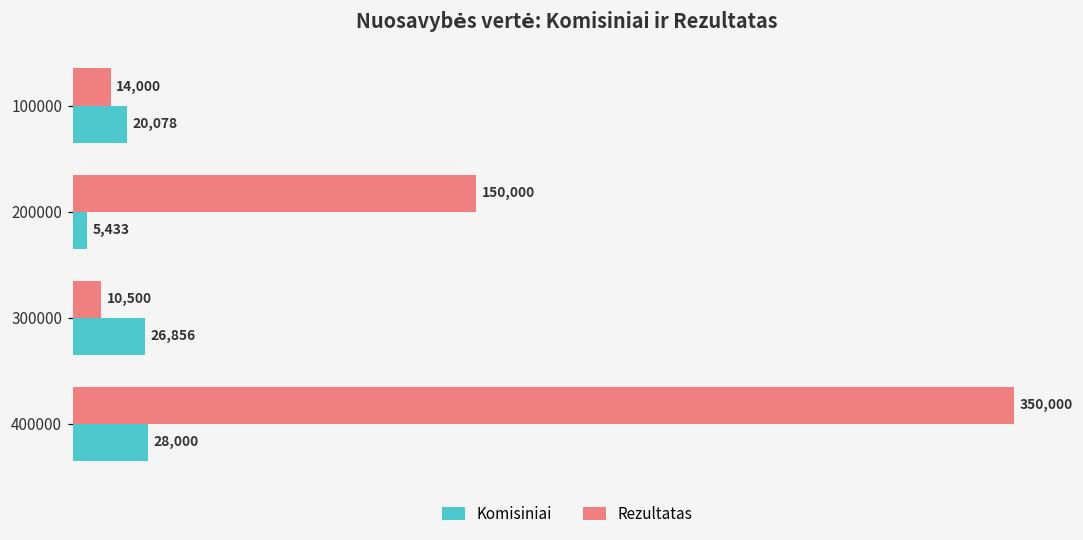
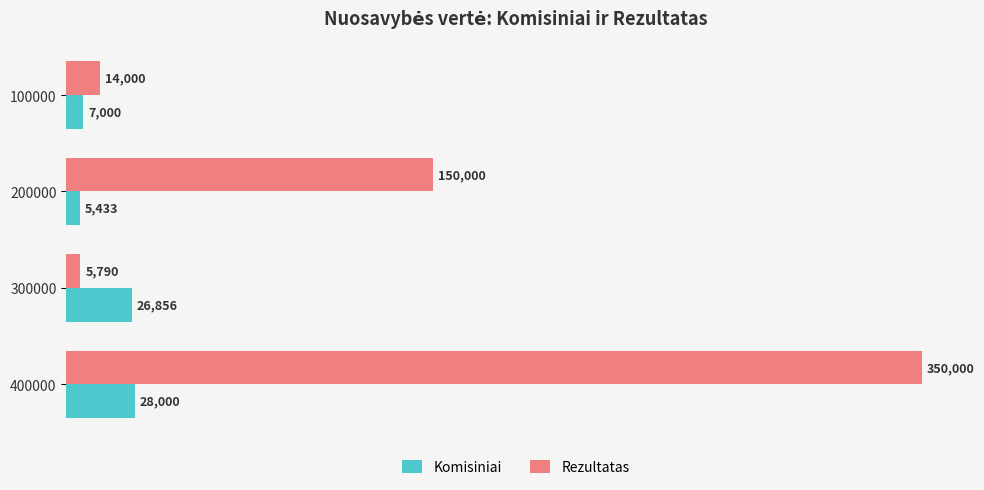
  {
    "Komisiniai": {
-     "100000": "20,078",
+     "100000": "7,000",
      "200000": "5,433",
      "300000": "26,856",
      "400000": "28,000"
    },
    "Rezultatas": {
      "100000": "14,000",
      "200000": "150,000",
-     "300000": "10,500",
+     "300000": "5,790",
      "400000": "350,000"
    }
  }
